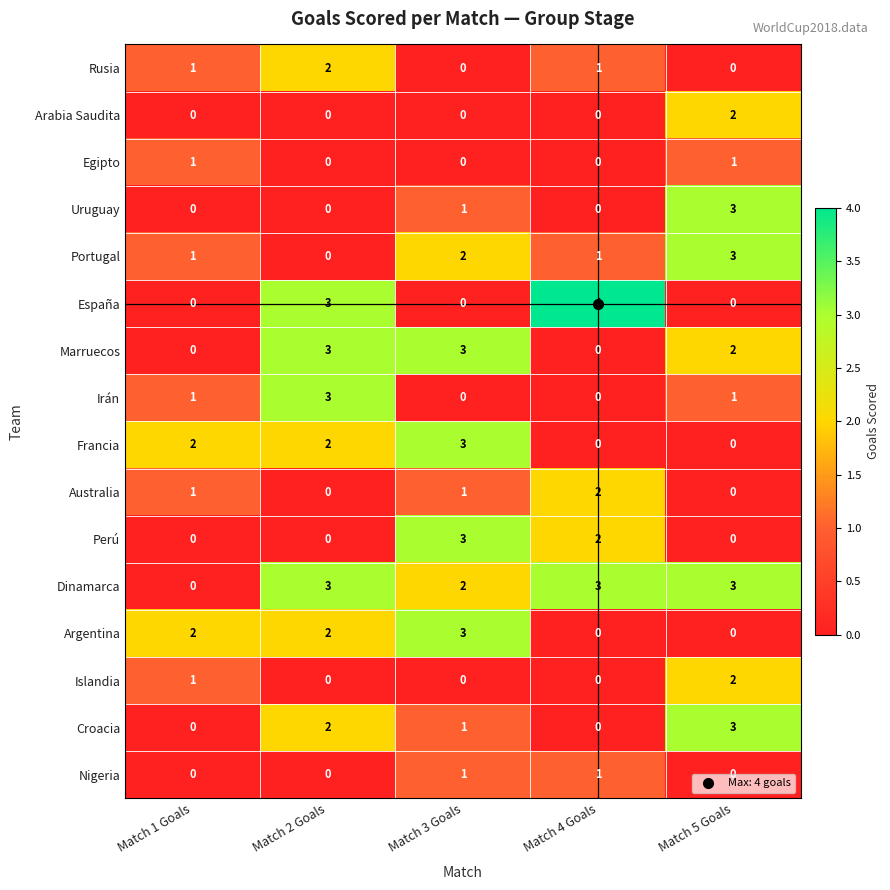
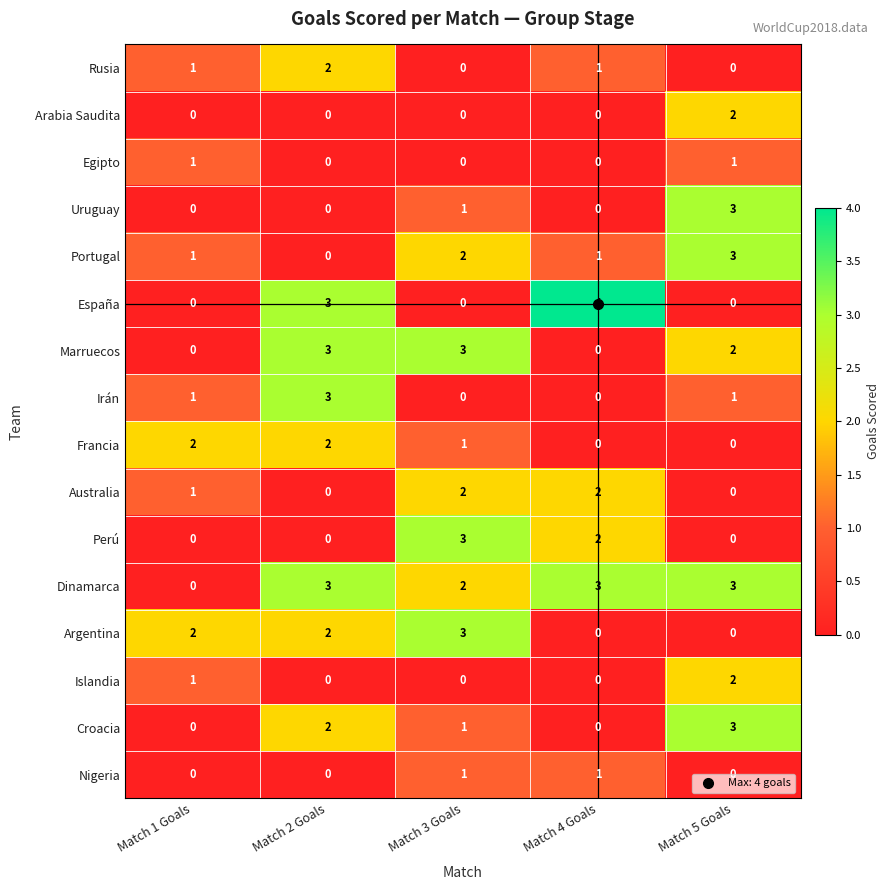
  {
    "Rusia": {
      "Match 1 Goals": 1,
      "Match 2 Goals": 2,
      "Match 3 Goals": 0,
      "Match 4 Goals": 1,
      "Match 5 Goals": 0
    },
    "Arabia Saudita": {
      "Match 1 Goals": 0,
      "Match 2 Goals": 0,
      "Match 3 Goals": 0,
      "Match 4 Goals": 0,
      "Match 5 Goals": 2
    },
    "Egipto": {
      "Match 1 Goals": 1,
      "Match 2 Goals": 0,
      "Match 3 Goals": 0,
      "Match 4 Goals": 0,
      "Match 5 Goals": 1
    },
    "Uruguay": {
      "Match 1 Goals": 0,
      "Match 2 Goals": 0,
      "Match 3 Goals": 1,
      "Match 4 Goals": 0,
      "Match 5 Goals": 3
    },
    "Portugal": {
      "Match 1 Goals": 1,
      "Match 2 Goals": 0,
      "Match 3 Goals": 2,
      "Match 4 Goals": 1,
      "Match 5 Goals": 3
    },
    "España": {
      "Match 1 Goals": 0,
      "Match 2 Goals": 3,
      "Match 3 Goals": 0,
      "Match 5 Goals": 0
    },
    "Marruecos": {
      "Match 1 Goals": 0,
      "Match 2 Goals": 3,
      "Match 3 Goals": 3,
      "Match 4 Goals": 0,
      "Match 5 Goals": 2
    },
    "Irán": {
      "Match 1 Goals": 1,
      "Match 2 Goals": 3,
      "Match 3 Goals": 0,
      "Match 4 Goals": 0,
      "Match 5 Goals": 1
    },
    "Francia": {
      "Match 1 Goals": 2,
      "Match 2 Goals": 2,
-     "Match 3 Goals": 3,
+     "Match 3 Goals": 1,
      "Match 4 Goals": 0,
      "Match 5 Goals": 0
    },
    "Australia": {
      "Match 1 Goals": 1,
      "Match 2 Goals": 0,
-     "Match 3 Goals": 1,
+     "Match 3 Goals": 2,
      "Match 4 Goals": 2,
      "Match 5 Goals": 0
    },
    "Perú": {
      "Match 1 Goals": 0,
      "Match 2 Goals": 0,
      "Match 3 Goals": 3,
      "Match 4 Goals": 2,
      "Match 5 Goals": 0
    },
    "Dinamarca": {
      "Match 1 Goals": 0,
      "Match 2 Goals": 3,
      "Match 3 Goals": 2,
      "Match 4 Goals": 3,
      "Match 5 Goals": 3
    },
    "Argentina": {
      "Match 1 Goals": 2,
      "Match 2 Goals": 2,
      "Match 3 Goals": 3,
      "Match 4 Goals": 0,
      "Match 5 Goals": 0
    },
    "Islandia": {
      "Match 1 Goals": 1,
      "Match 2 Goals": 0,
      "Match 3 Goals": 0,
      "Match 4 Goals": 0,
      "Match 5 Goals": 2
    },
    "Croacia": {
      "Match 1 Goals": 0,
      "Match 2 Goals": 2,
      "Match 3 Goals": 1,
      "Match 4 Goals": 0,
      "Match 5 Goals": 3
    },
    "Nigeria": {
      "Match 1 Goals": 0,
      "Match 2 Goals": 0,
      "Match 3 Goals": 1,
      "Match 4 Goals": 1
    }
  }
